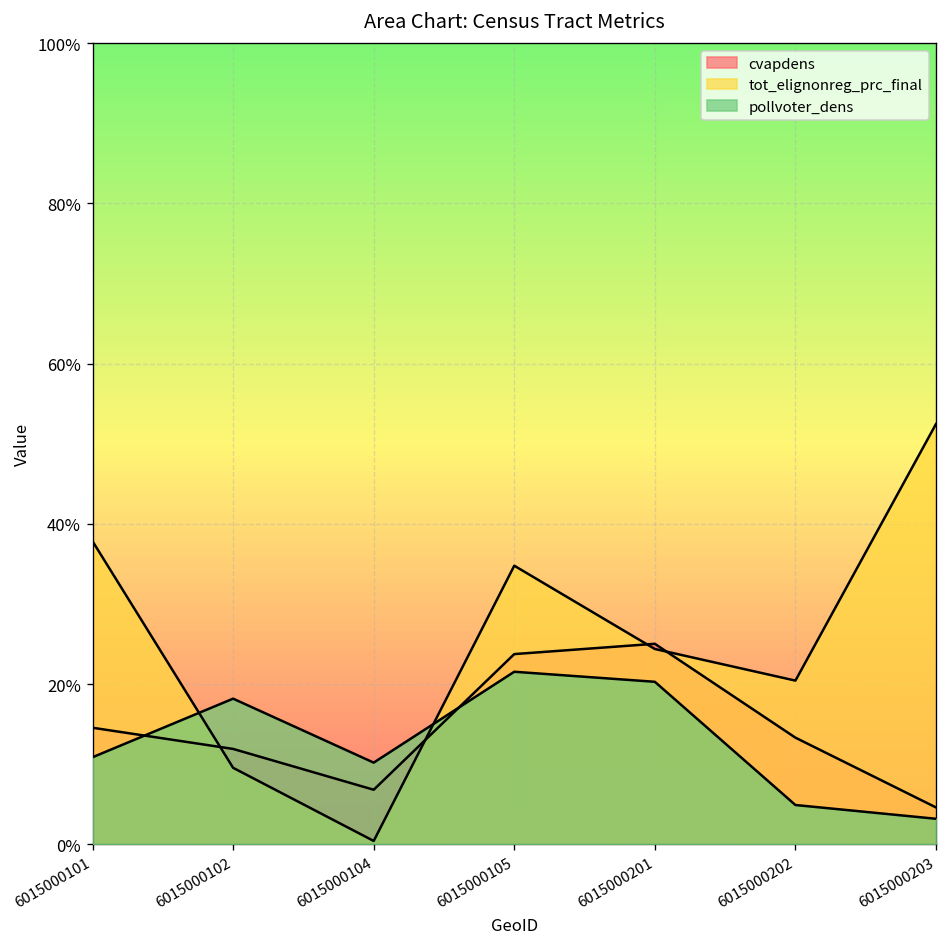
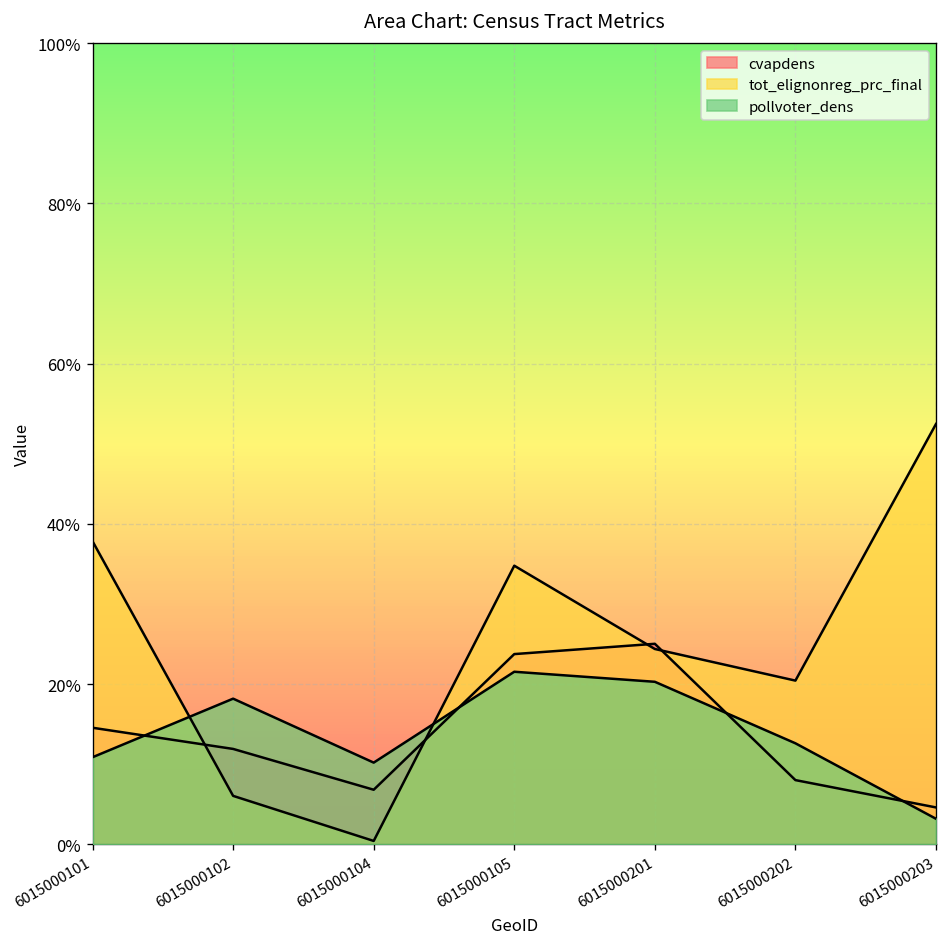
  {
    "cvapdens": {
      "6015000101": "15%",
      "6015000102": "12%",
      "6015000104": "7%",
      "6015000105": "24%",
      "6015000201": "25%",
-     "6015000202": "13%",
+     "6015000202": "8%",
      "6015000203": "5%"
    },
    "tot_elignonreg_prc_final": {
      "6015000101": "38%",
-     "6015000102": "10%",
+     "6015000102": "6%",
      "6015000104": "0%",
      "6015000105": "35%",
      "6015000201": "24%",
      "6015000202": "20%",
      "6015000203": "52%"
    },
    "pollvoter_dens": {
      "6015000101": "11%",
      "6015000102": "18%",
      "6015000104": "10%",
      "6015000105": "22%",
      "6015000201": "20%",
-     "6015000202": "5%",
+     "6015000202": "13%",
      "6015000203": "3%"
    }
  }
